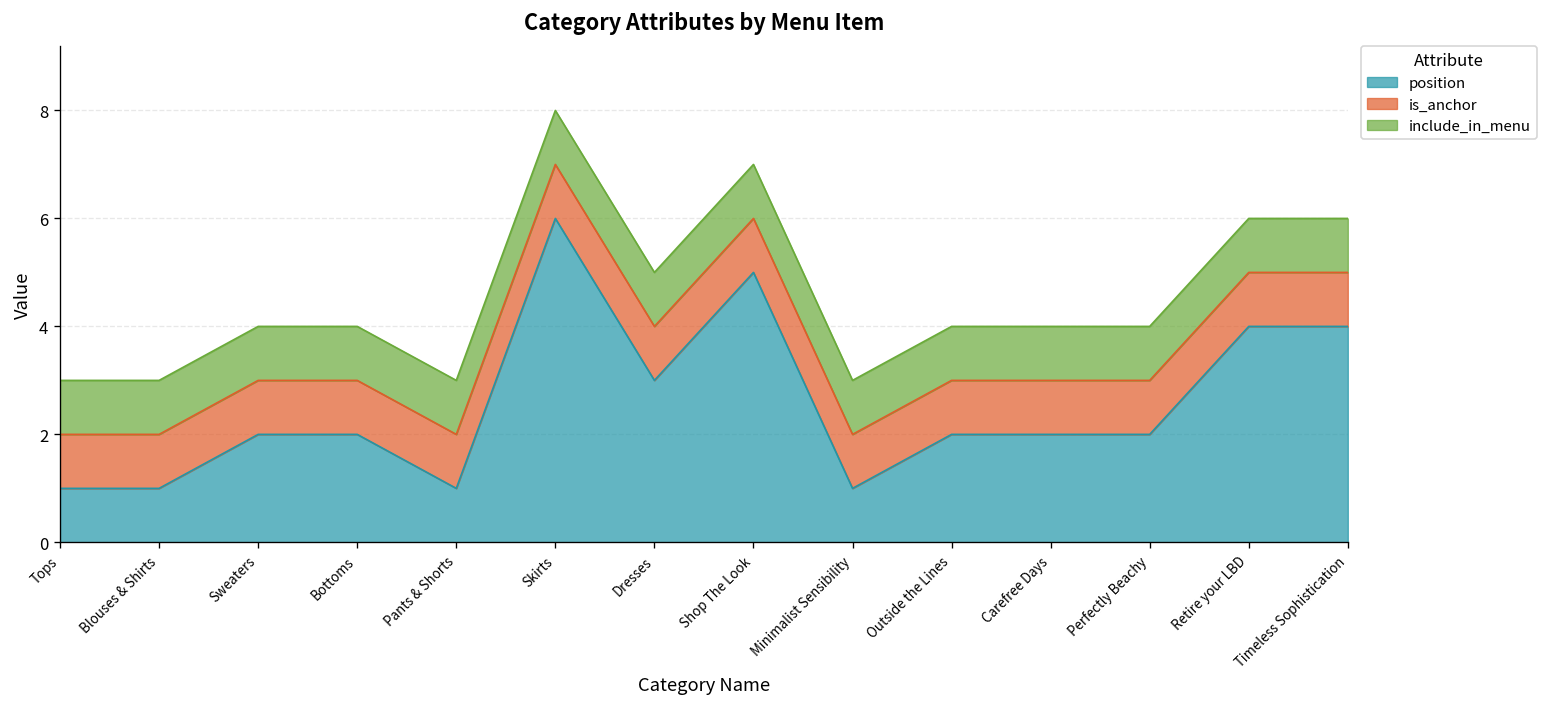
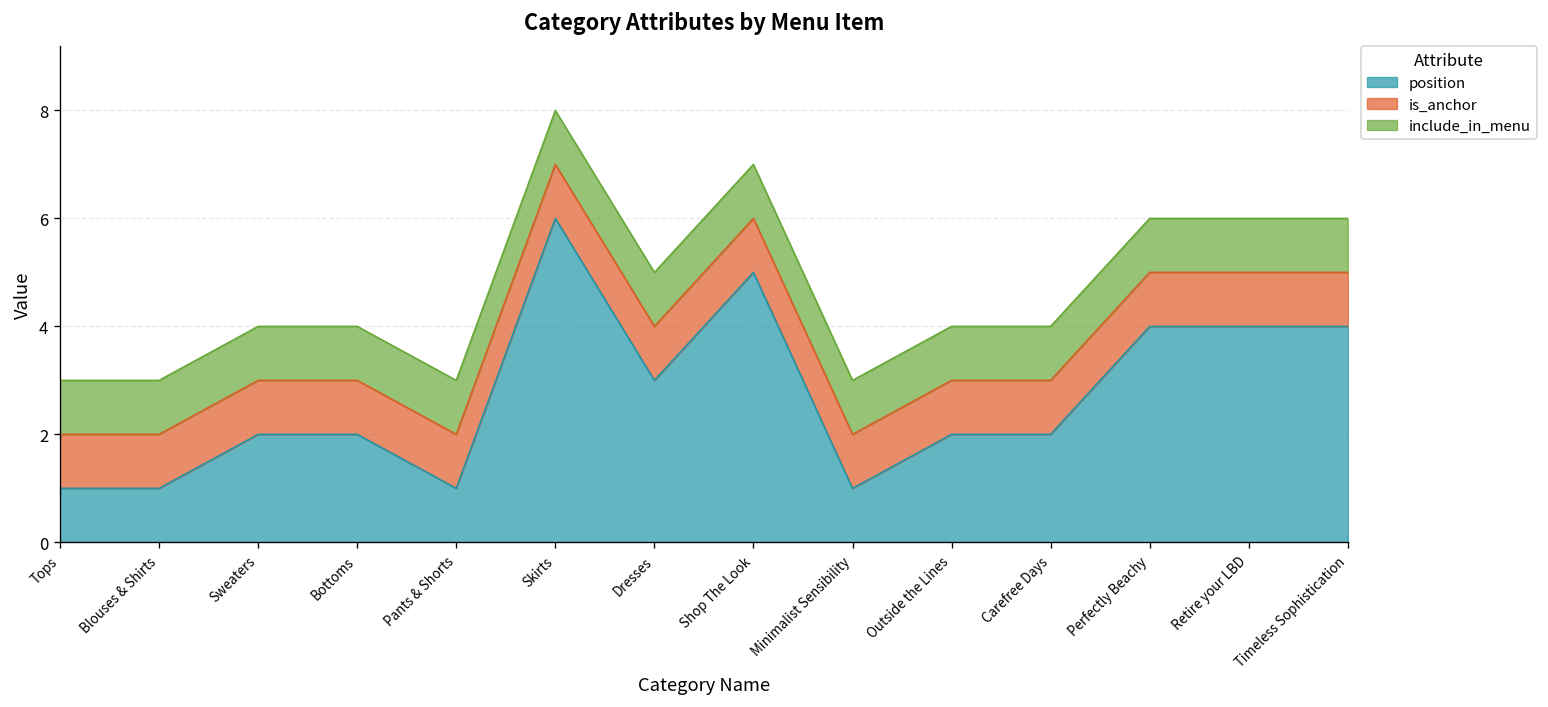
  {
    "position": {
      "Tops": 1,
      "Blouses & Shirts": 1,
      "Sweaters": 2,
      "Bottoms": 2,
      "Pants & Shorts": 1,
      "Skirts": 6,
      "Dresses": 3,
      "Shop The Look": 5,
      "Minimalist Sensibility": 1,
      "Outside the Lines": 2,
      "Carefree Days": 2,
-     "Perfectly Beachy": 2,
+     "Perfectly Beachy": 4,
      "Retire your LBD": 4,
      "Timeless Sophistication": 4
    },
    "is_anchor": {
      "Tops": 1,
      "Blouses & Shirts": 1,
      "Sweaters": 1,
      "Bottoms": 1,
      "Pants & Shorts": 1,
      "Skirts": 1,
      "Dresses": 1,
      "Shop The Look": 1,
      "Minimalist Sensibility": 1,
      "Outside the Lines": 1,
      "Carefree Days": 1,
      "Perfectly Beachy": 1,
      "Retire your LBD": 1,
      "Timeless Sophistication": 1
    },
    "include_in_menu": {
      "Tops": 1,
      "Blouses & Shirts": 1,
      "Sweaters": 1,
      "Bottoms": 1,
      "Pants & Shorts": 1,
      "Skirts": 1,
      "Dresses": 1,
      "Shop The Look": 1,
      "Minimalist Sensibility": 1,
      "Outside the Lines": 1,
      "Carefree Days": 1,
      "Perfectly Beachy": 1,
      "Retire your LBD": 1,
      "Timeless Sophistication": 1
    }
  }
